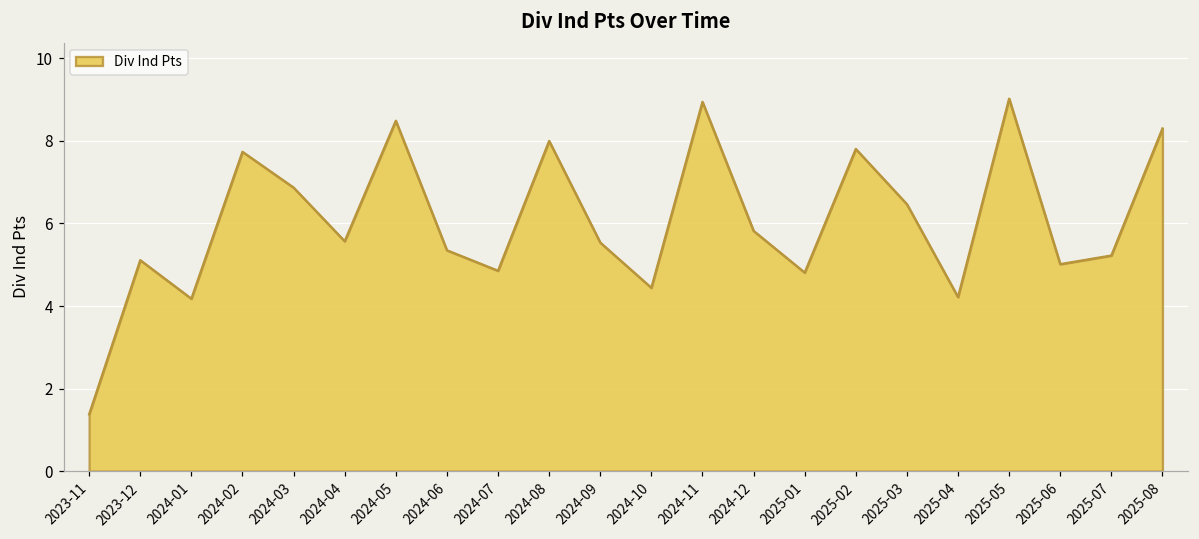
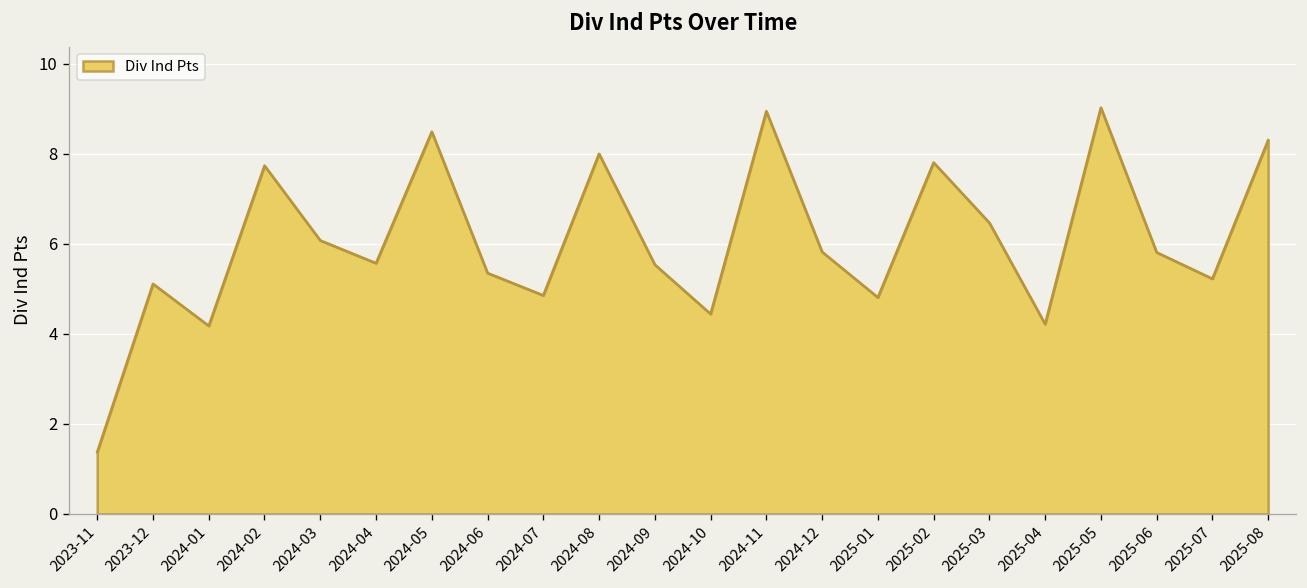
  {
    "2023-11": 1.4,
    "2023-12": 5.1,
    "2024-01": 4.2,
    "2024-02": 7.7,
-   "2024-03": 6.9,
+   "2024-03": 6.1,
    "2024-04": 5.6,
    "2024-05": 8.5,
    "2024-06": 5.4,
    "2024-07": 4.9,
    "2024-08": 8.0,
    "2024-09": 5.5,
    "2024-10": 4.4,
    "2024-11": 8.9,
    "2024-12": 5.8,
    "2025-01": 4.8,
    "2025-02": 7.8,
    "2025-03": 6.5,
    "2025-04": 4.2,
    "2025-05": 9.0,
-   "2025-06": 5.0,
+   "2025-06": 5.8,
    "2025-07": 5.2,
    "2025-08": 8.3
  }
